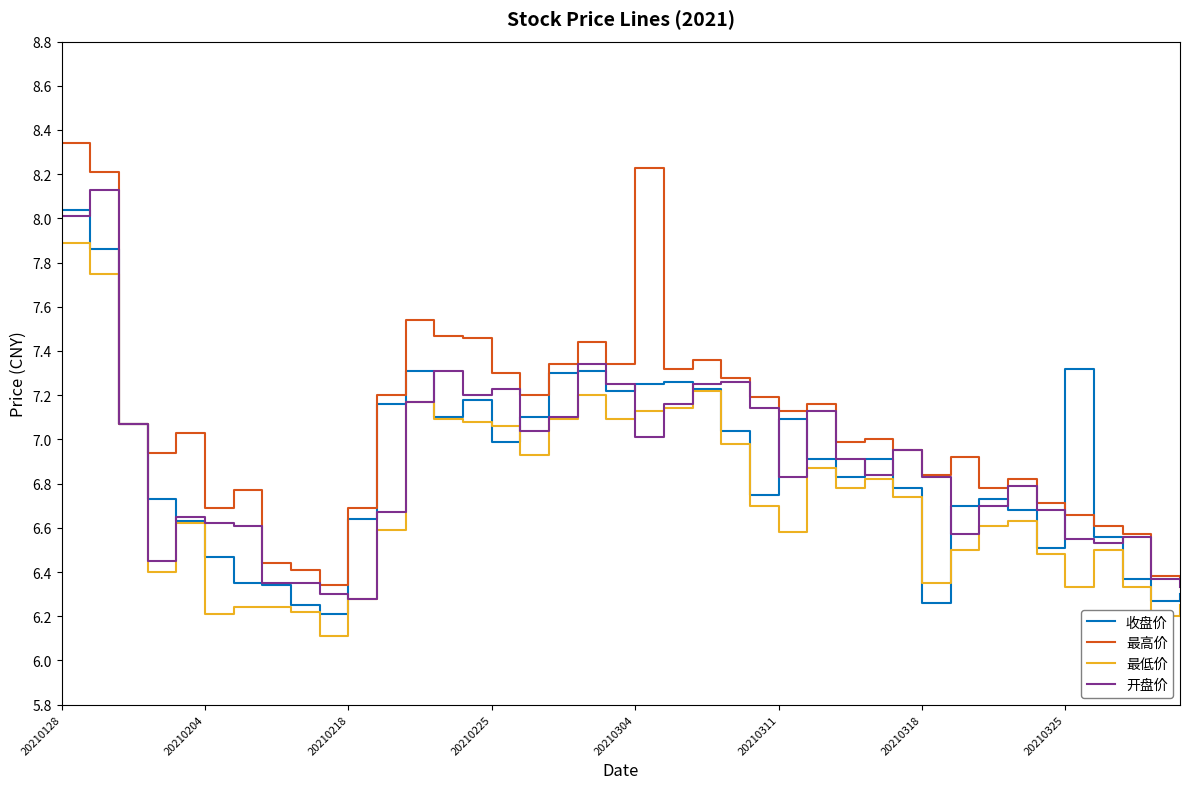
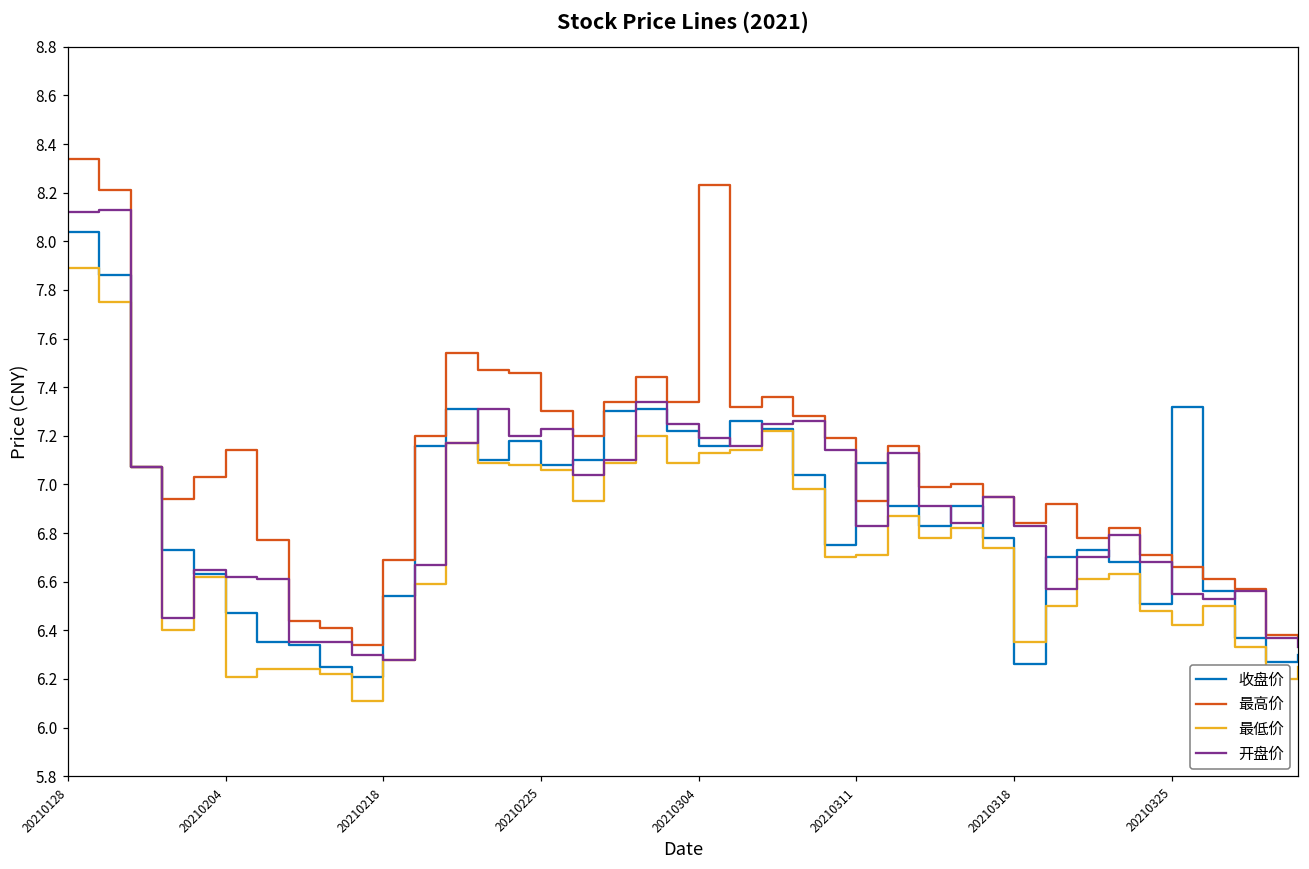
  {
    "收盘价": {
      "20210128": 8.04,
      "20210204": 6.47,
-     "20210218": 6.64,
-     "20210225": 6.99,
-     "20210304": 7.25,
+     "20210218": 6.54,
+     "20210225": 7.08,
+     "20210304": 7.16,
      "20210311": 7.09,
      "20210318": 6.26,
      "20210325": 7.32
    },
    "最高价": {
      "20210128": 8.34,
-     "20210204": 6.69,
+     "20210204": 7.14,
      "20210218": 6.69,
      "20210225": 7.30,
      "20210304": 8.23,
-     "20210311": 7.13,
+     "20210311": 6.93,
      "20210325": 6.66
    },
    "最低价": {
      "20210128": 7.89,
      "20210204": 6.21,
      "20210225": 7.06,
      "20210304": 7.13,
-     "20210311": 6.58,
+     "20210311": 6.71,
      "20210318": 6.35,
-     "20210325": 6.33
+     "20210325": 6.42
    },
    "开盘价": {
-     "20210128": 8.01,
+     "20210128": 8.12,
      "20210204": 6.62,
      "20210225": 7.23,
-     "20210304": 7.01,
+     "20210304": 7.19,
      "20210311": 6.83,
      "20210325": 6.55
    }
  }
